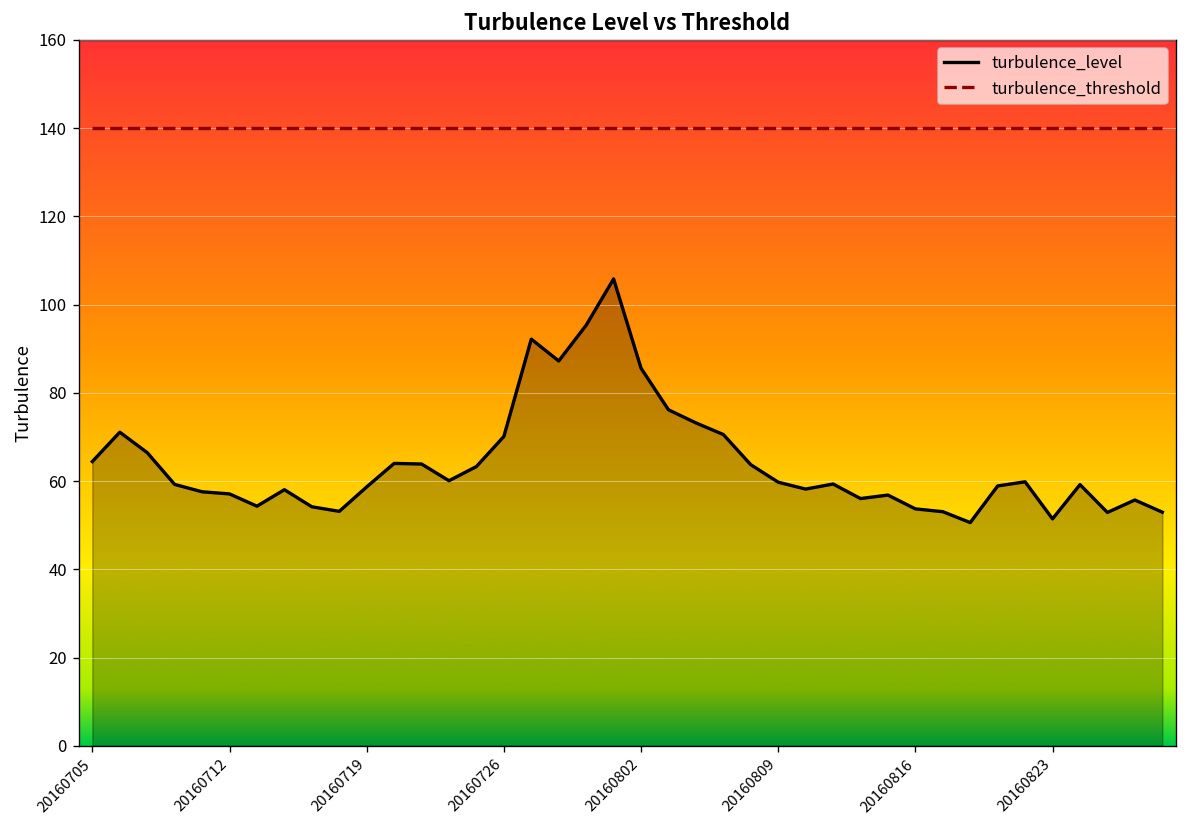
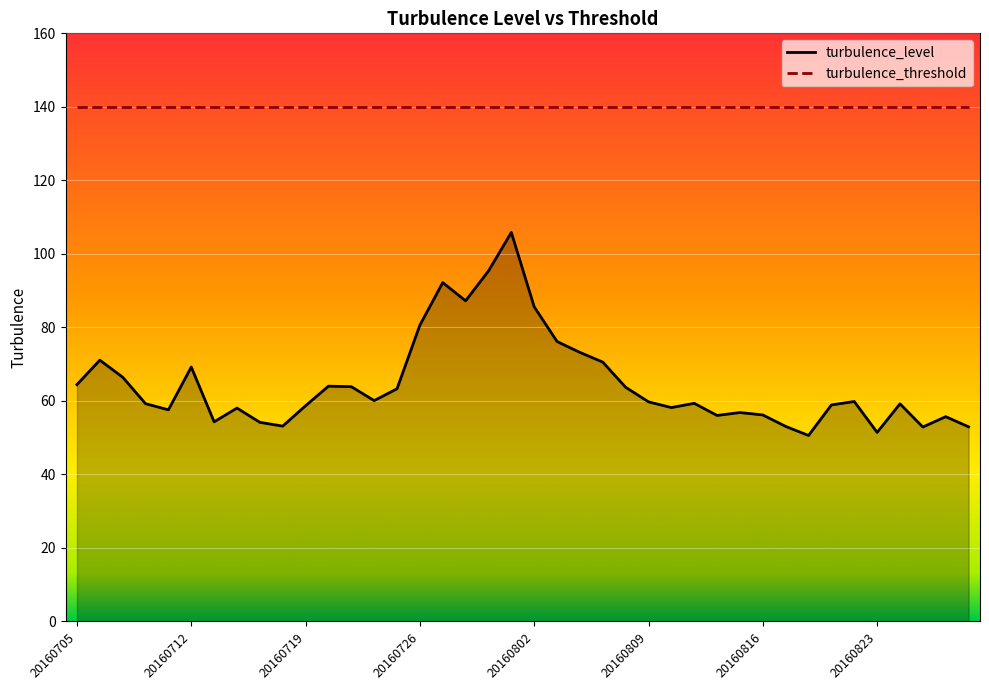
  {
    "turbulence_level": {
      "20160705": 64,
-     "20160712": 57,
+     "20160712": 69,
      "20160719": 59,
-     "20160726": 70,
+     "20160726": 81,
      "20160802": 86,
      "20160809": 60,
-     "20160816": 54,
+     "20160816": 56,
      "20160823": 51
    },
    "turbulence_threshold": {
      "20160705": 140,
      "20160712": 140,
      "20160719": 140,
      "20160726": 140,
      "20160802": 140,
      "20160809": 140,
      "20160816": 140,
      "20160823": 140
    }
  }
